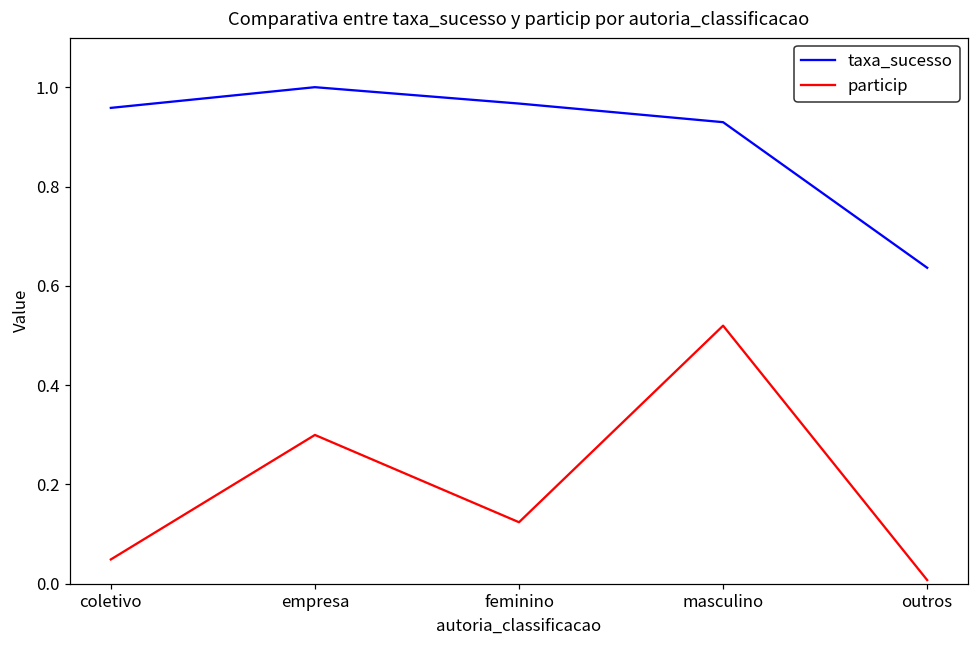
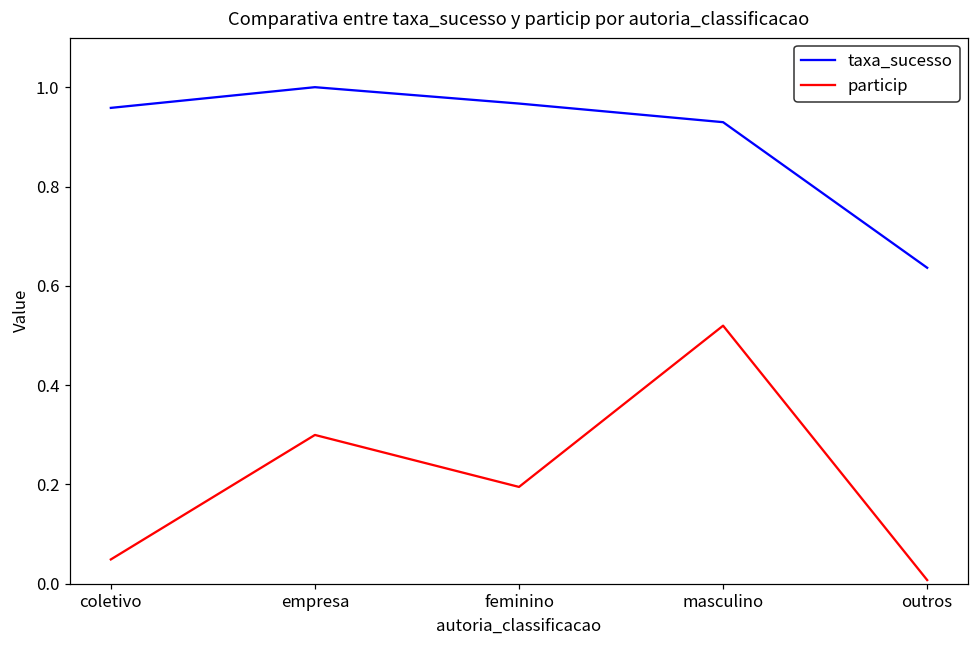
  {
    "taxa_sucesso": {
      "coletivo": 0.96,
      "empresa": 1.00,
      "feminino": 0.97,
      "masculino": 0.93,
      "outros": 0.64
    },
    "particip": {
      "coletivo": 0.05,
      "empresa": 0.30,
-     "feminino": 0.12,
+     "feminino": 0.20,
      "masculino": 0.52,
      "outros": 0.01
    }
  }
